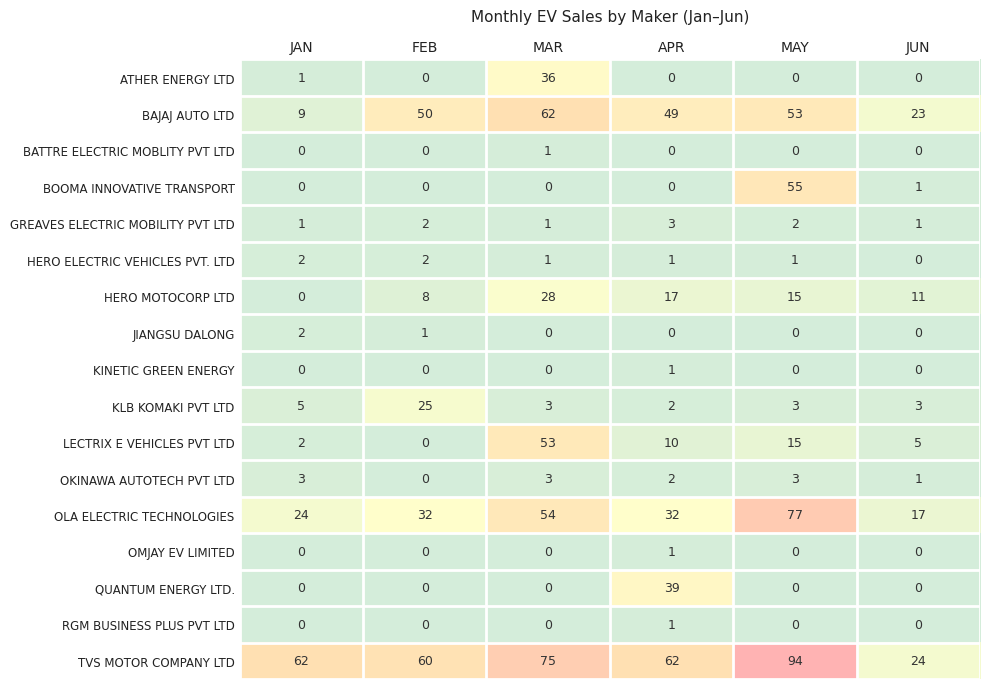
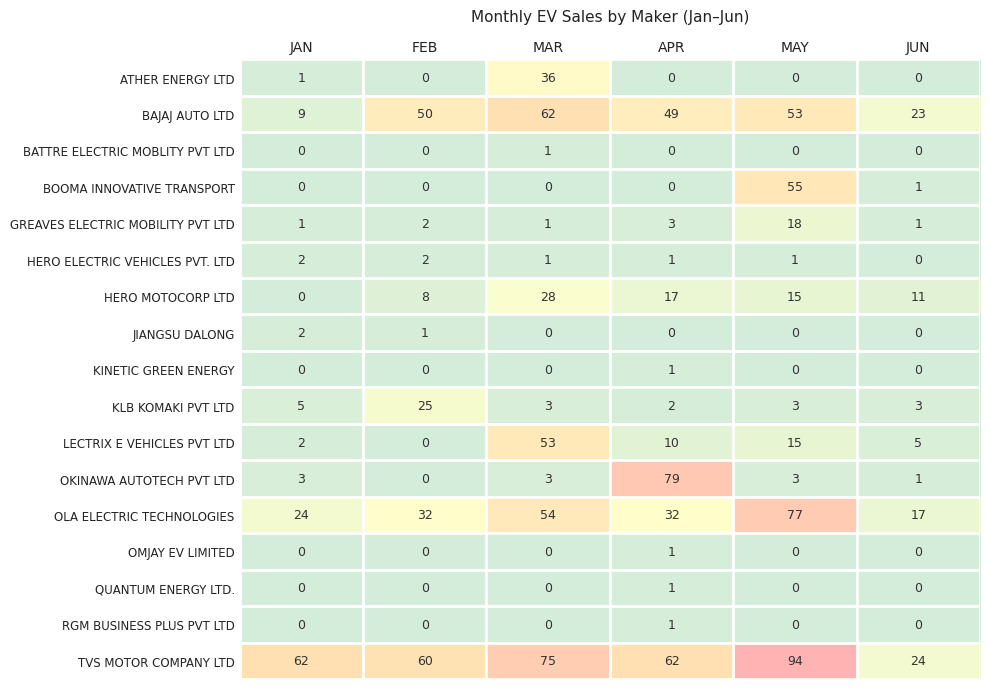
  {
    "ATHER ENERGY LTD": {
      "JAN": 1,
      "FEB": 0,
      "MAR": 36,
      "APR": 0,
      "MAY": 0,
      "JUN": 0
    },
    "BAJAJ AUTO LTD": {
      "JAN": 9,
      "FEB": 50,
      "MAR": 62,
      "APR": 49,
      "MAY": 53,
      "JUN": 23
    },
    "BATTRE ELECTRIC MOBLITY PVT LTD": {
      "JAN": 0,
      "FEB": 0,
      "MAR": 1,
      "APR": 0,
      "MAY": 0,
      "JUN": 0
    },
    "BOOMA INNOVATIVE TRANSPORT": {
      "JAN": 0,
      "FEB": 0,
      "MAR": 0,
      "APR": 0,
      "MAY": 55,
      "JUN": 1
    },
    "GREAVES ELECTRIC MOBILITY PVT LTD": {
      "JAN": 1,
      "FEB": 2,
      "MAR": 1,
      "APR": 3,
-     "MAY": 2,
+     "MAY": 18,
      "JUN": 1
    },
    "HERO ELECTRIC VEHICLES PVT. LTD": {
      "JAN": 2,
      "FEB": 2,
      "MAR": 1,
      "APR": 1,
      "MAY": 1,
      "JUN": 0
    },
    "HERO MOTOCORP LTD": {
      "JAN": 0,
      "FEB": 8,
      "MAR": 28,
      "APR": 17,
      "MAY": 15,
      "JUN": 11
    },
    "JIANGSU DALONG": {
      "JAN": 2,
      "FEB": 1,
      "MAR": 0,
      "APR": 0,
      "MAY": 0,
      "JUN": 0
    },
    "KINETIC GREEN ENERGY": {
      "JAN": 0,
      "FEB": 0,
      "MAR": 0,
      "APR": 1,
      "MAY": 0,
      "JUN": 0
    },
    "KLB KOMAKI PVT LTD": {
      "JAN": 5,
      "FEB": 25,
      "MAR": 3,
      "APR": 2,
      "MAY": 3,
      "JUN": 3
    },
    "LECTRIX E VEHICLES PVT LTD": {
      "JAN": 2,
      "FEB": 0,
      "MAR": 53,
      "APR": 10,
      "MAY": 15,
      "JUN": 5
    },
    "OKINAWA AUTOTECH PVT LTD": {
      "JAN": 3,
      "FEB": 0,
      "MAR": 3,
-     "APR": 2,
+     "APR": 79,
      "MAY": 3,
      "JUN": 1
    },
    "OLA ELECTRIC TECHNOLOGIES": {
      "JAN": 24,
      "FEB": 32,
      "MAR": 54,
      "APR": 32,
      "MAY": 77,
      "JUN": 17
    },
    "OMJAY EV LIMITED": {
      "JAN": 0,
      "FEB": 0,
      "MAR": 0,
      "APR": 1,
      "MAY": 0,
      "JUN": 0
    },
    "QUANTUM ENERGY LTD.": {
      "JAN": 0,
      "FEB": 0,
      "MAR": 0,
-     "APR": 39,
+     "APR": 1,
      "MAY": 0,
      "JUN": 0
    },
    "RGM BUSINESS PLUS PVT LTD": {
      "JAN": 0,
      "FEB": 0,
      "MAR": 0,
      "APR": 1,
      "MAY": 0,
      "JUN": 0
    },
    "TVS MOTOR COMPANY LTD": {
      "JAN": 62,
      "FEB": 60,
      "MAR": 75,
      "APR": 62,
      "MAY": 94,
      "JUN": 24
    }
  }
